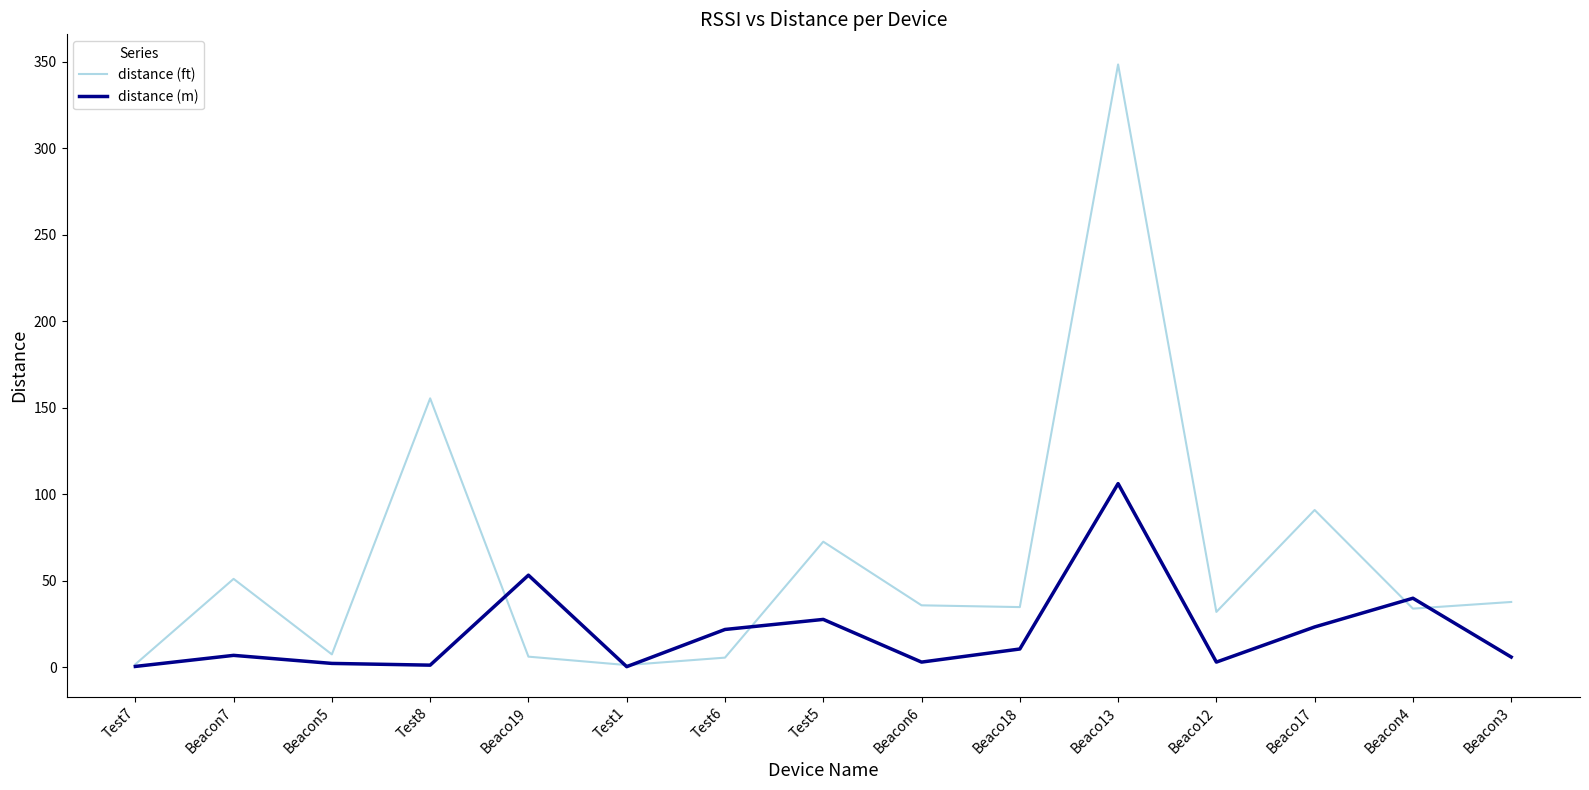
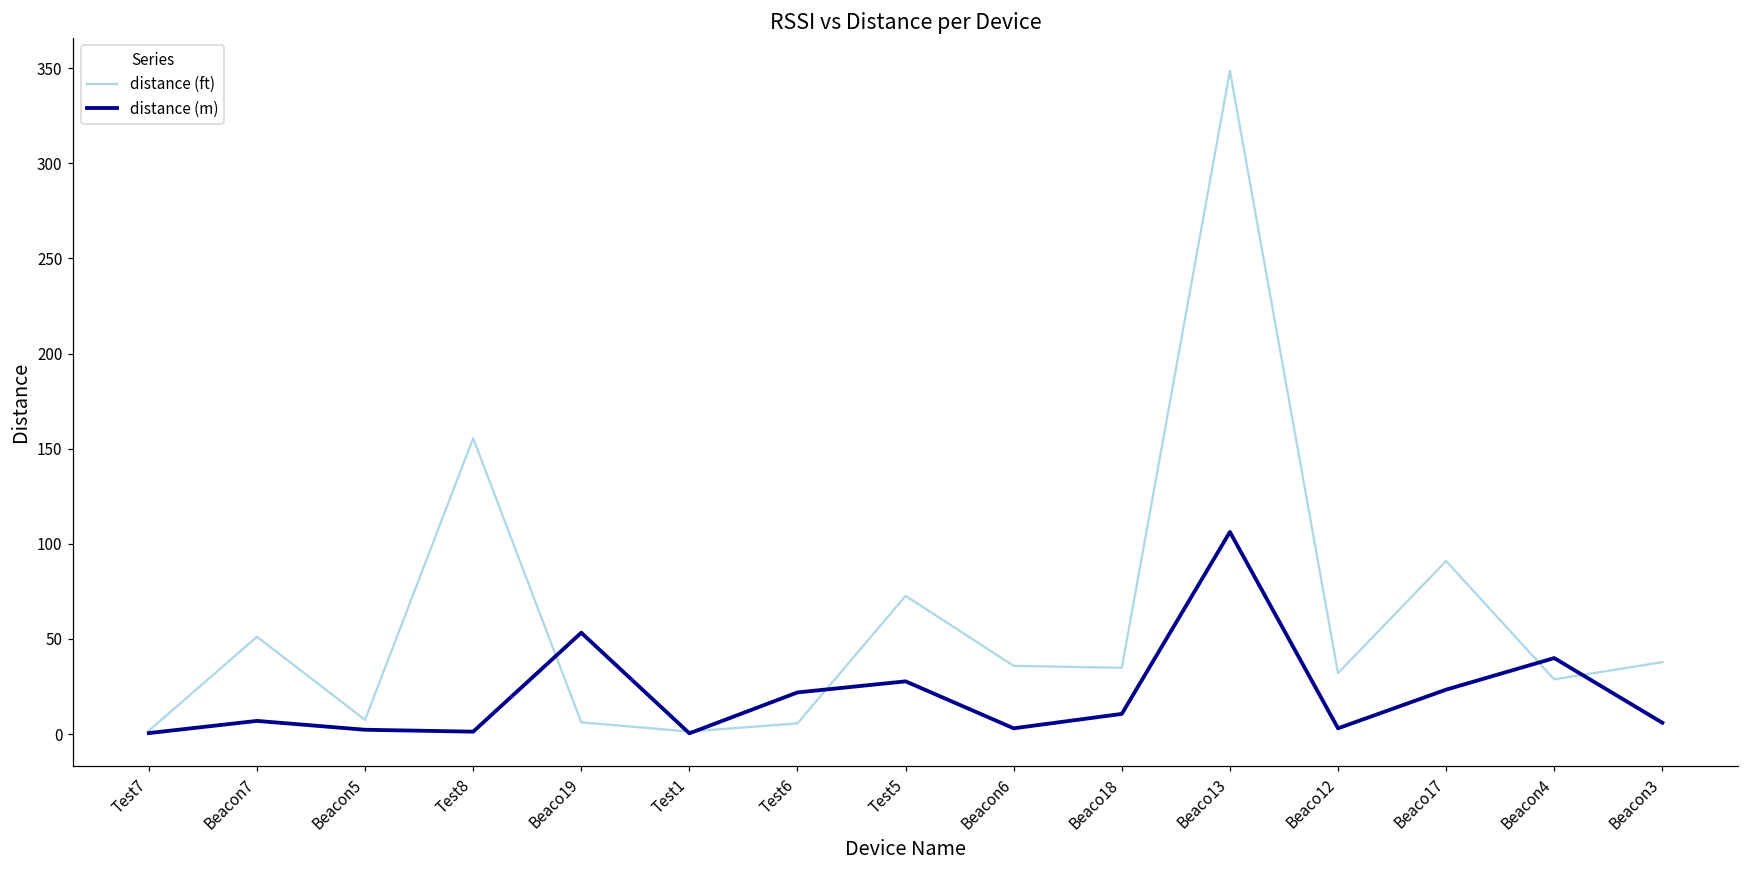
  {
    "distance (ft)": {
      "Beacon7": 51,
      "Beacon5": 8,
      "Test8": 156,
      "Beaco19": 6,
      "Test6": 6,
      "Test5": 73,
      "Beacon6": 36,
      "Beaco18": 35,
      "Beaco13": 349,
      "Beaco12": 32,
      "Beaco17": 91,
-     "Beacon4": 34,
+     "Beacon4": 29,
      "Beacon3": 38
    },
    "distance (m)": {
      "Beacon7": 7,
      "Beacon5": 2,
      "Test8": 1,
      "Beaco19": 53,
      "Test6": 22,
      "Test5": 28,
      "Beacon6": 3,
      "Beaco18": 11,
      "Beaco13": 106,
      "Beaco12": 3,
      "Beaco17": 23,
      "Beacon4": 40,
      "Beacon3": 6
    }
  }
